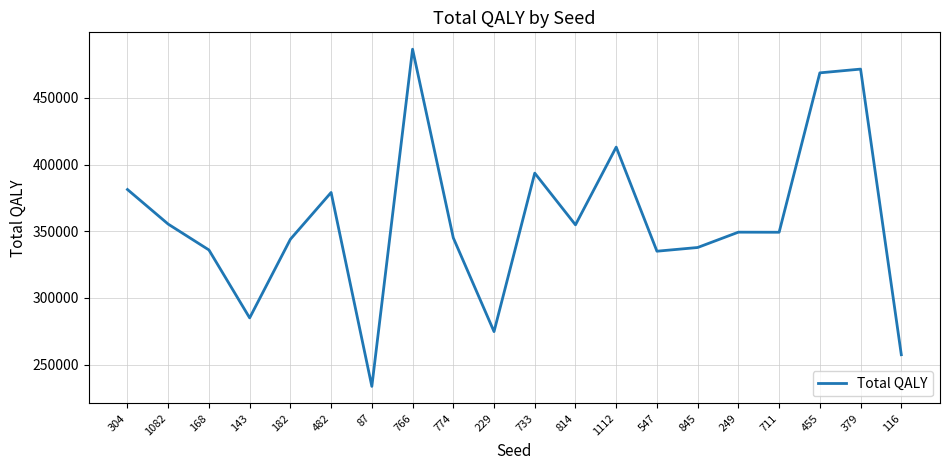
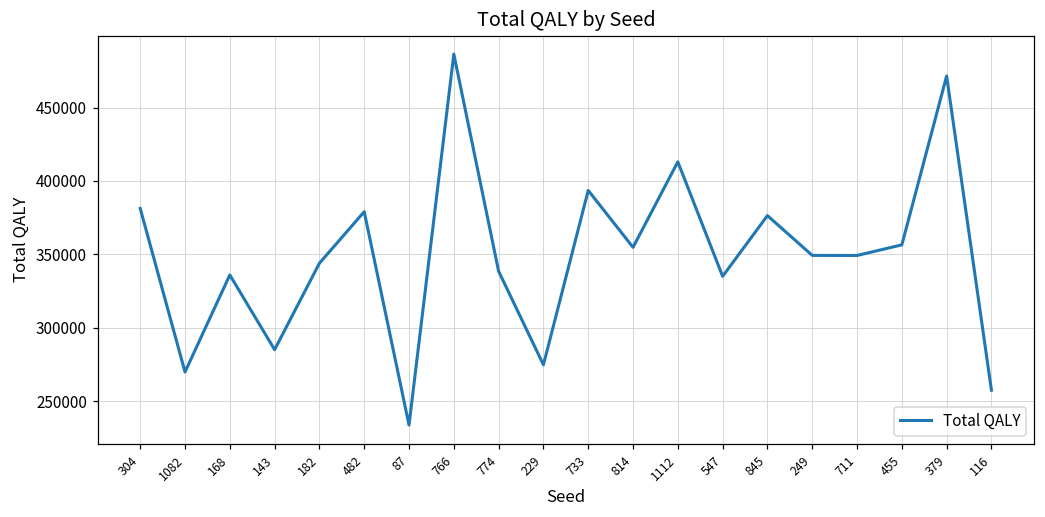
  {
    "304": 381000,
-   "1082": 355000,
+   "1082": 270000,
    "168": 336000,
    "143": 285000,
    "182": 344000,
    "482": 379000,
    "87": 234000,
    "766": 486000,
-   "774": 345000,
+   "774": 338000,
    "229": 275000,
    "733": 394000,
    "814": 355000,
    "1112": 413000,
    "547": 335000,
-   "845": 338000,
+   "845": 376000,
    "249": 349000,
    "711": 349000,
-   "455": 469000,
+   "455": 356000,
    "379": 471000,
    "116": 257000
  }
